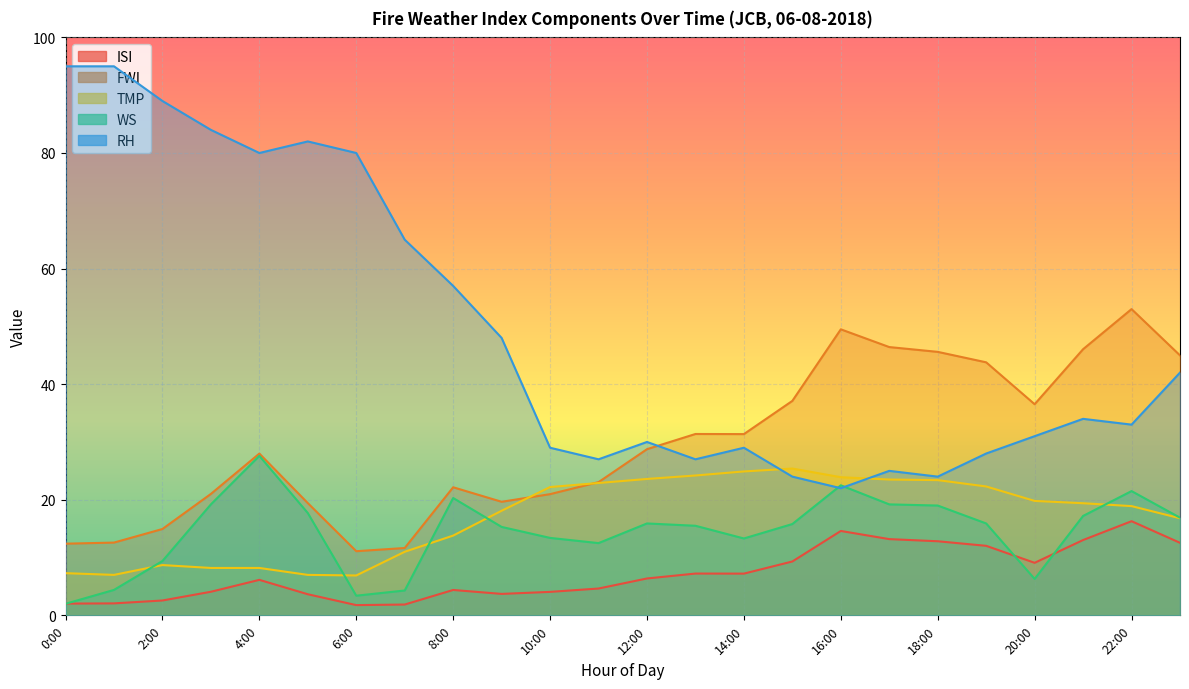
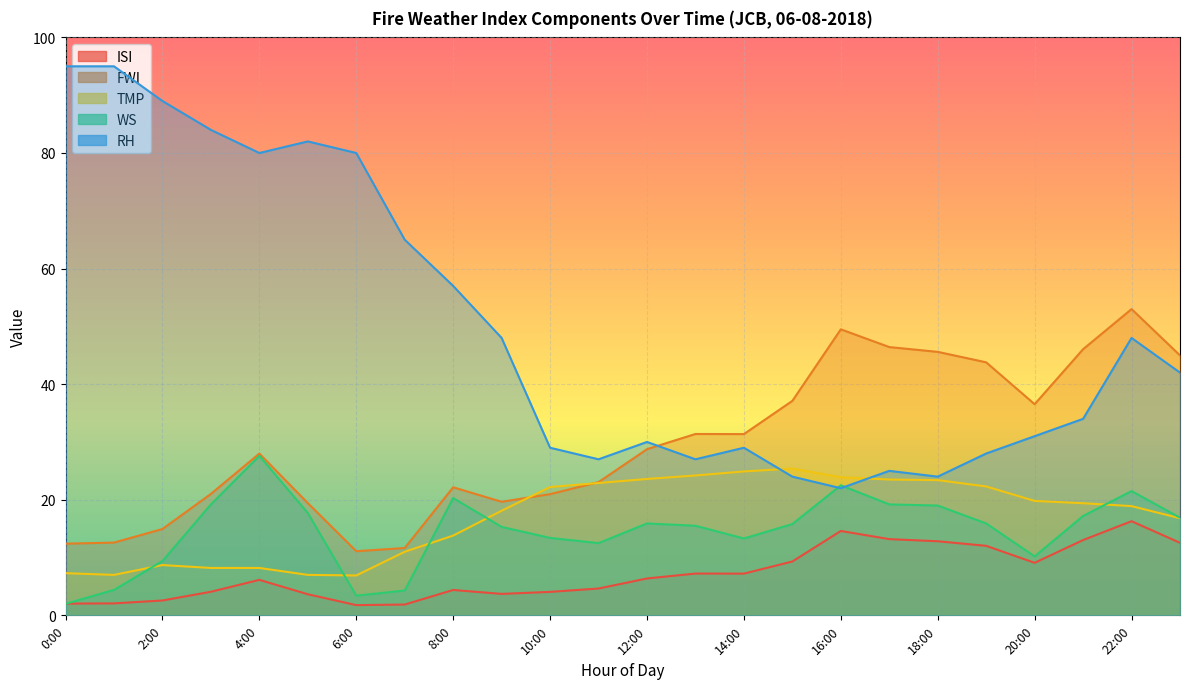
  {
    "WS": {
      "2:00": 9,
      "6:00": 3,
      "8:00": 20,
      "10:00": 13,
      "12:00": 16,
      "14:00": 13,
      "16:00": 23,
      "18:00": 19,
-     "20:00": 6,
+     "20:00": 10,
      "22:00": 22
    },
    "RH": {
      "0:00": 95,
      "2:00": 89,
      "4:00": 80,
      "6:00": 80,
      "8:00": 57,
      "10:00": 29,
      "12:00": 30,
      "14:00": 29,
      "16:00": 22,
      "18:00": 24,
      "20:00": 31,
-     "22:00": 33
+     "22:00": 48
    }
  }
